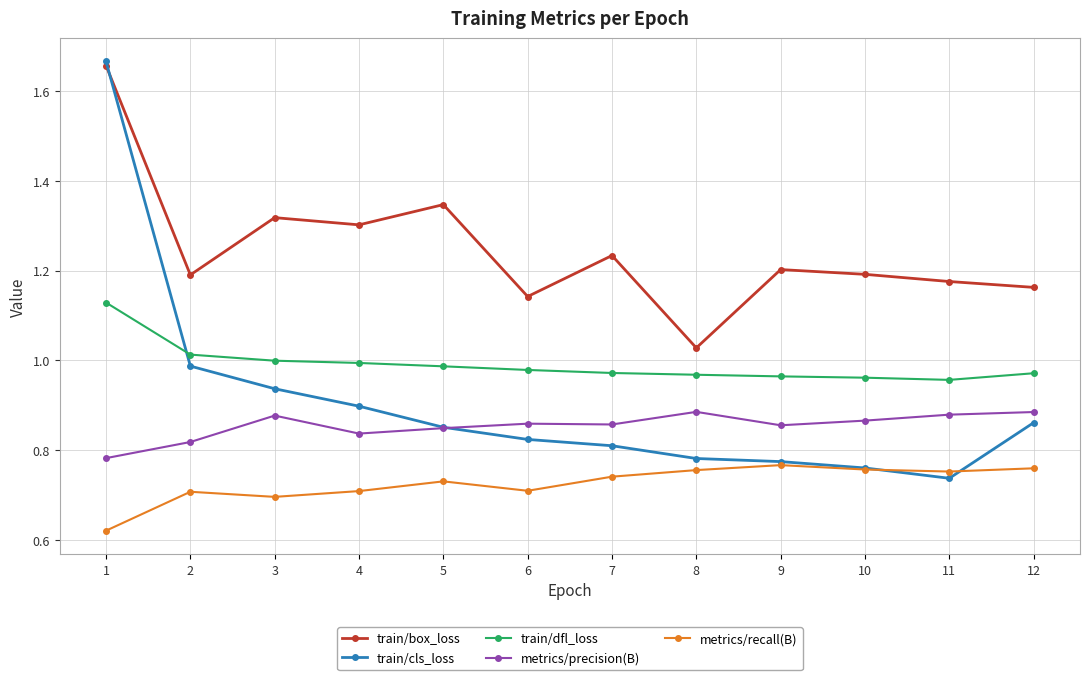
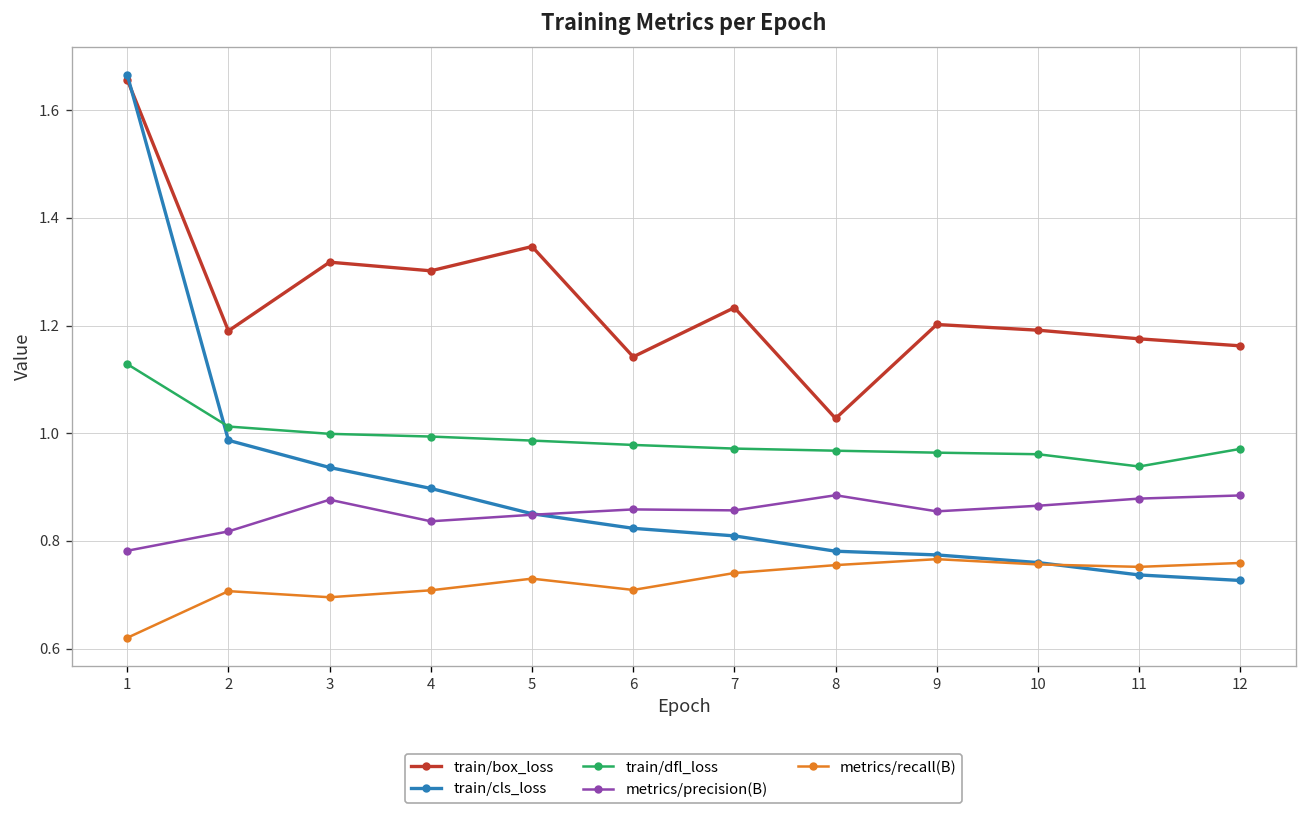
  {
    "train/box_loss": {
      "1": 1.66,
      "2": 1.19,
      "3": 1.32,
      "4": 1.30,
      "5": 1.35,
      "6": 1.14,
      "7": 1.23,
      "8": 1.03,
      "9": 1.20,
      "10": 1.19,
      "11": 1.18,
      "12": 1.16
    },
    "train/cls_loss": {
      "1": 1.67,
      "2": 0.99,
      "3": 0.94,
      "4": 0.90,
      "6": 0.82,
      "7": 0.81,
      "8": 0.78,
      "9": 0.77,
      "11": 0.74,
-     "12": 0.86
+     "12": 0.73
    },
    "train/dfl_loss": {
      "1": 1.13,
      "2": 1.01,
      "3": 1.00,
      "4": 0.99,
      "5": 0.99,
      "6": 0.98,
      "7": 0.97,
      "8": 0.97,
      "9": 0.96,
      "10": 0.96,
-     "11": 0.96,
+     "11": 0.94,
      "12": 0.97
    },
    "metrics/precision(B)": {
      "1": 0.78,
      "2": 0.82,
      "3": 0.88,
      "4": 0.84,
      "6": 0.86,
      "7": 0.86,
      "8": 0.88,
      "9": 0.85,
      "10": 0.87,
      "11": 0.88,
      "12": 0.88
    },
    "metrics/recall(B)": {
      "1": 0.62,
      "2": 0.71,
      "3": 0.70,
      "4": 0.71,
      "5": 0.73,
      "6": 0.71,
      "7": 0.74,
      "8": 0.76,
      "9": 0.77,
      "11": 0.75,
      "12": 0.76
    }
  }
